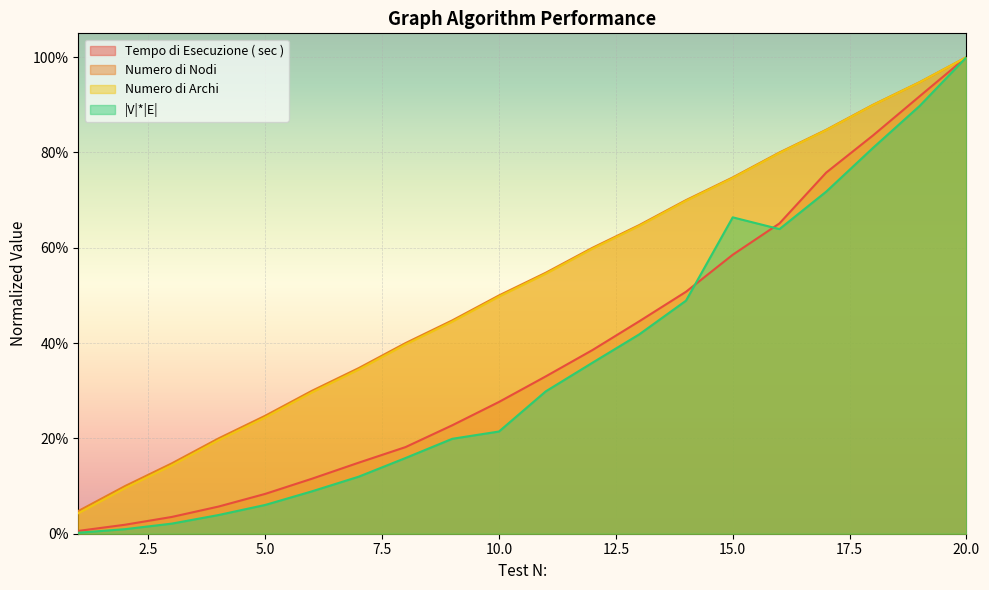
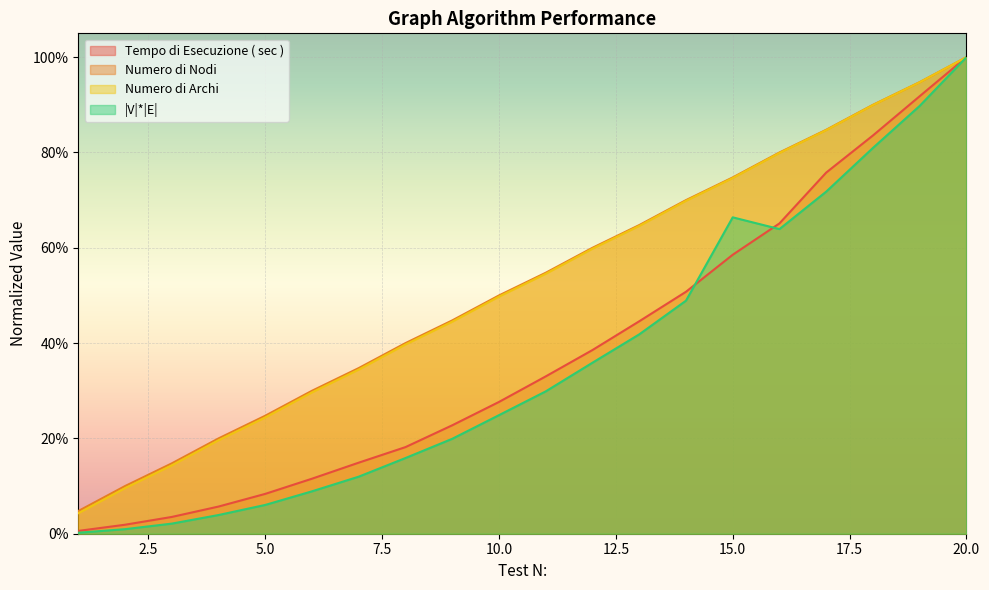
  {
    "|V|*|E|": {
      "5.0": "6%",
-     "10.0": "21%",
+     "10.0": "25%",
      "15.0": "66%"
    }
  }
